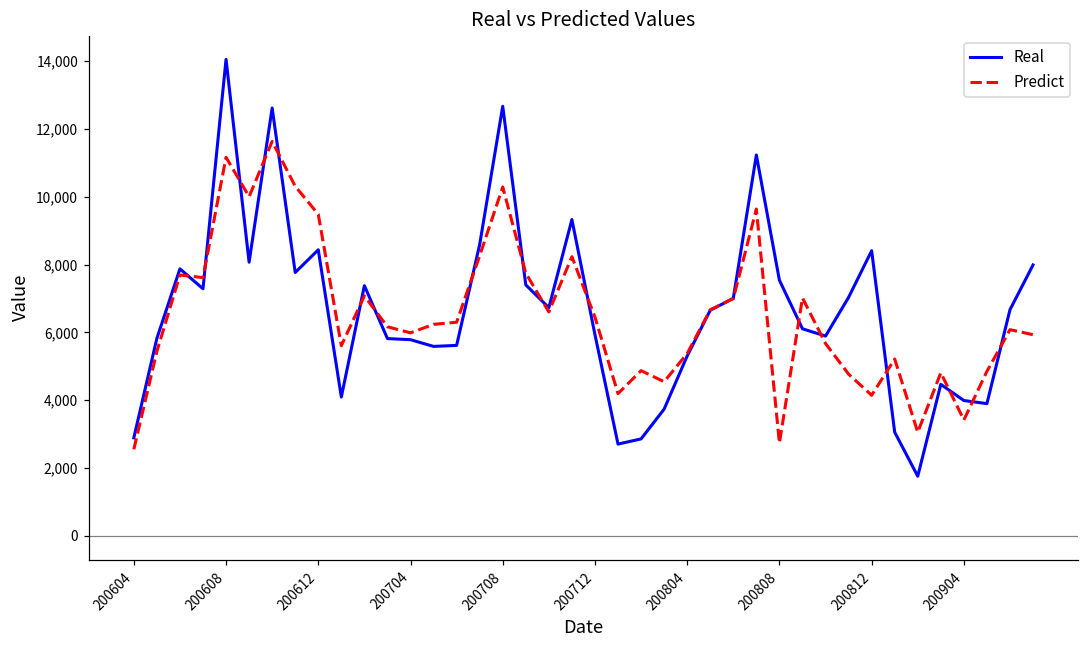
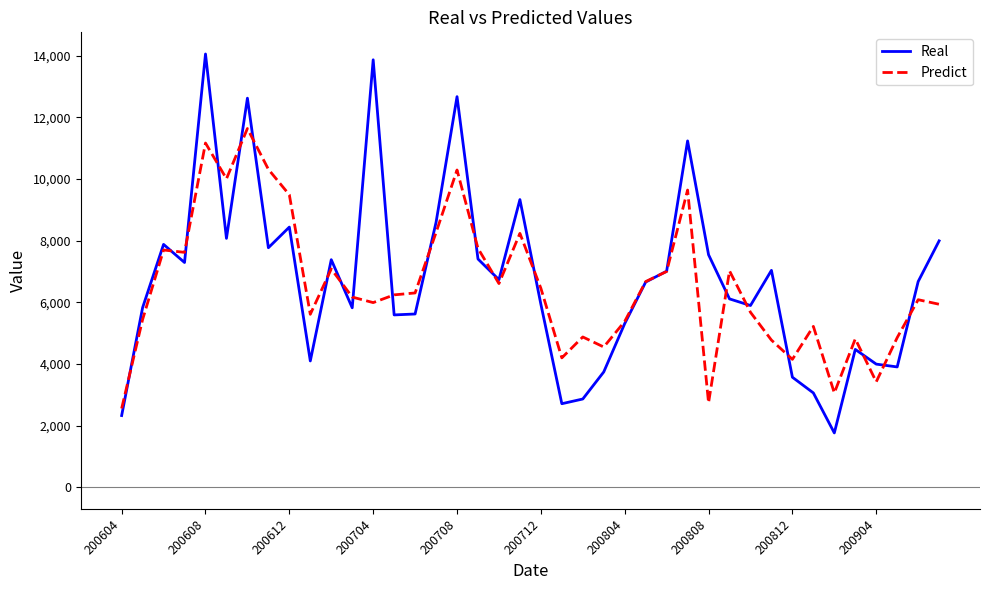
  {
    "Real": {
-     "200604": "2,900",
+     "200604": "2,300",
      "200608": "14,100",
      "200612": "8,400",
-     "200704": "5,800",
+     "200704": "13,900",
      "200708": "12,700",
      "200712": "5,900",
      "200808": "7,500",
-     "200812": "8,400",
+     "200812": "3,600",
      "200904": "4,000"
    },
    "Predict": {
      "200604": "2,600",
      "200608": "11,200",
      "200612": "9,500",
      "200704": "6,000",
      "200708": "10,300",
      "200712": "6,500",
      "200808": "2,700",
      "200812": "4,100",
      "200904": "3,400"
    }
  }
